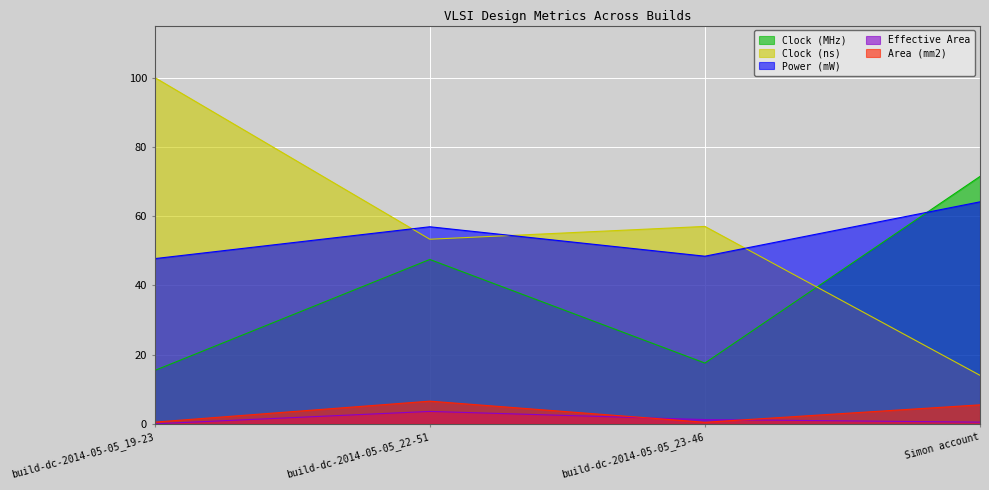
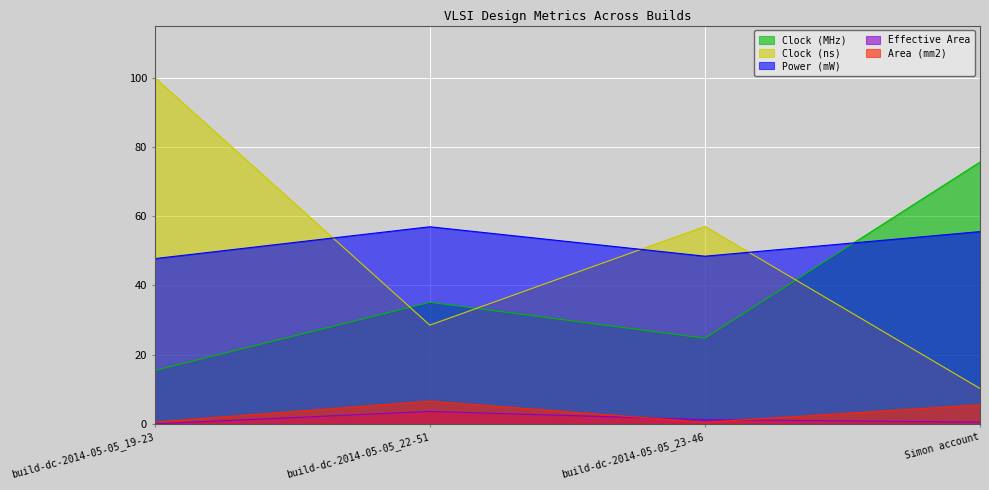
  {
    "Clock (MHz)": {
      "build-dc-2014-05-05_19-23": 15,
-     "build-dc-2014-05-05_22-51": 47,
-     "build-dc-2014-05-05_23-46": 18,
-     "Simon account": 71
+     "build-dc-2014-05-05_22-51": 35,
+     "build-dc-2014-05-05_23-46": 25,
+     "Simon account": 76
    },
    "Clock (ns)": {
      "build-dc-2014-05-05_19-23": 100,
-     "build-dc-2014-05-05_22-51": 53,
+     "build-dc-2014-05-05_22-51": 29,
      "build-dc-2014-05-05_23-46": 57,
-     "Simon account": 14
+     "Simon account": 10
    },
    "Power (mW)": {
      "build-dc-2014-05-05_19-23": 48,
      "build-dc-2014-05-05_22-51": 57,
      "build-dc-2014-05-05_23-46": 48,
-     "Simon account": 64
+     "Simon account": 56
    },
    "Effective Area": {
      "build-dc-2014-05-05_22-51": 4,
      "build-dc-2014-05-05_23-46": 1,
      "Simon account": 0
    },
    "Area (mm2)": {
      "build-dc-2014-05-05_22-51": 7,
      "build-dc-2014-05-05_23-46": 0,
      "Simon account": 5
    }
  }
